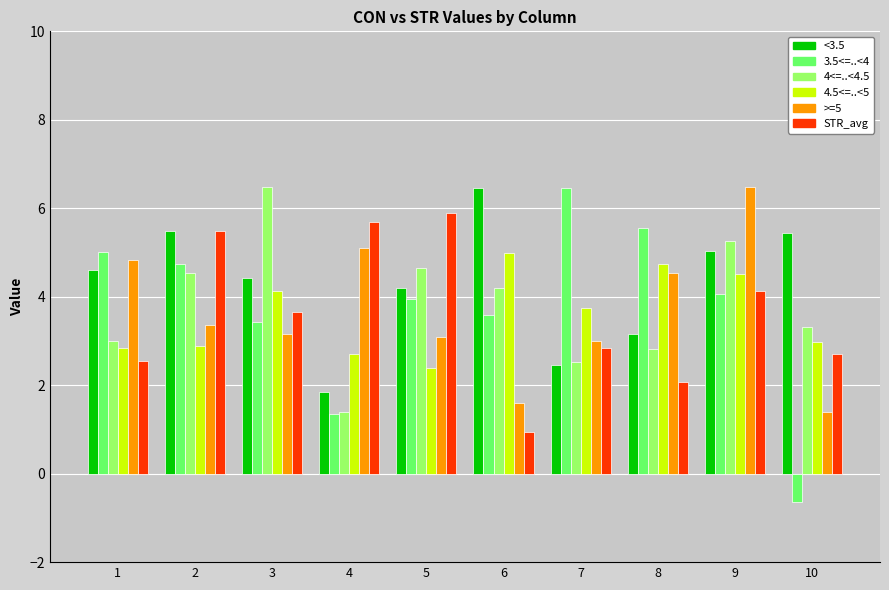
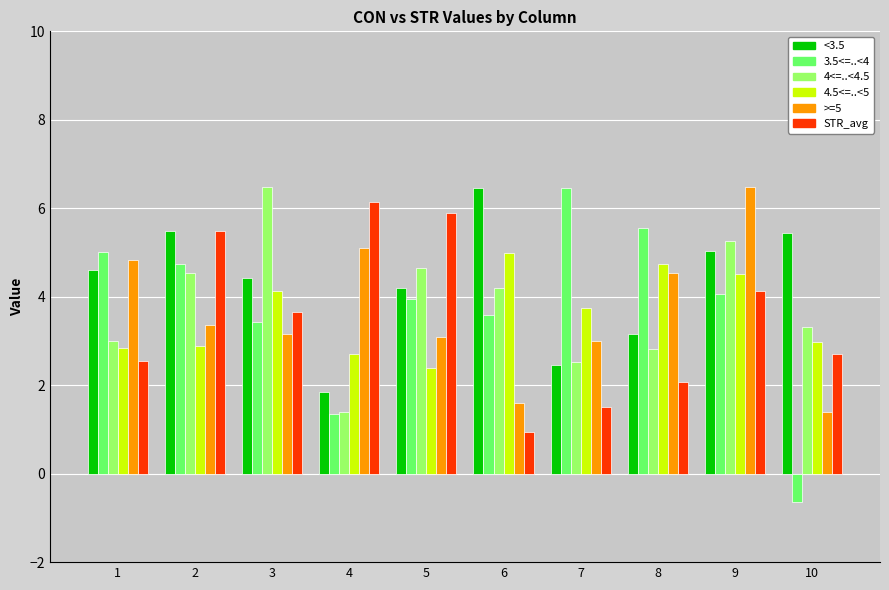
  {
    "STR_avg": {
      "1": 2.5,
      "2": 5.5,
      "3": 3.7,
-     "4": 5.7,
+     "4": 6.1,
      "5": 5.9,
      "6": 0.9,
-     "7": 2.8,
+     "7": 1.5,
      "8": 2.1,
      "9": 4.1,
      "10": 2.7
    }
  }
